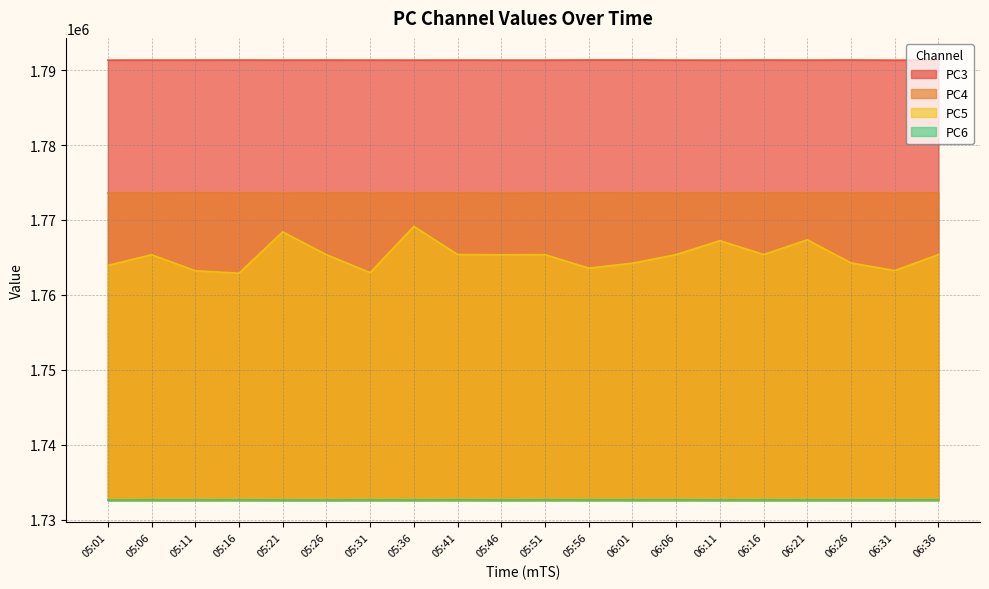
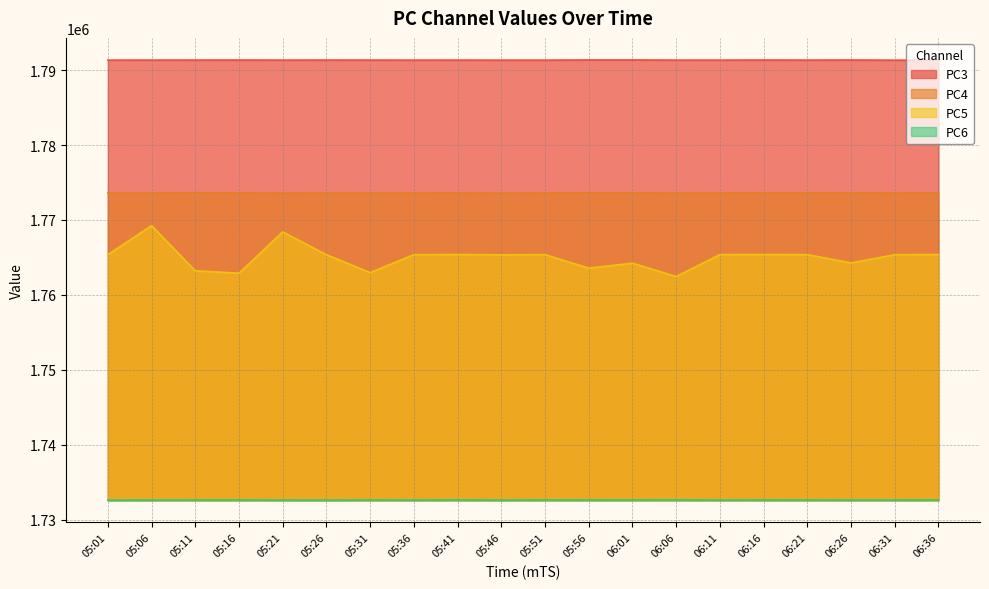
  {
    "PC5": {
-     "05:01": 1764000,
-     "05:06": 1765000,
+     "05:01": 1765000,
+     "05:06": 1769000,
      "05:11": 1763000,
      "05:16": 1763000,
      "05:21": 1768000,
      "05:26": 1765000,
      "05:31": 1763000,
-     "05:36": 1769000,
+     "05:36": 1765000,
      "05:41": 1765000,
      "05:46": 1765000,
      "05:51": 1765000,
      "05:56": 1764000,
      "06:01": 1764000,
-     "06:06": 1765000,
-     "06:11": 1767000,
+     "06:06": 1762000,
+     "06:11": 1765000,
      "06:16": 1765000,
-     "06:21": 1767000,
+     "06:21": 1765000,
      "06:26": 1764000,
-     "06:31": 1763000,
+     "06:31": 1765000,
      "06:36": 1765000
    },
    "PC6": {
      "05:01": 1733000,
      "05:06": 1733000,
      "05:11": 1733000,
      "05:16": 1733000,
      "05:21": 1733000,
      "05:26": 1733000,
      "05:31": 1733000,
      "05:36": 1733000,
      "05:41": 1733000,
      "05:46": 1733000,
      "05:51": 1733000,
      "05:56": 1733000,
      "06:01": 1733000,
      "06:06": 1733000,
      "06:11": 1733000,
      "06:16": 1733000,
      "06:21": 1733000,
      "06:26": 1733000,
      "06:31": 1733000,
      "06:36": 1733000
    }
  }
